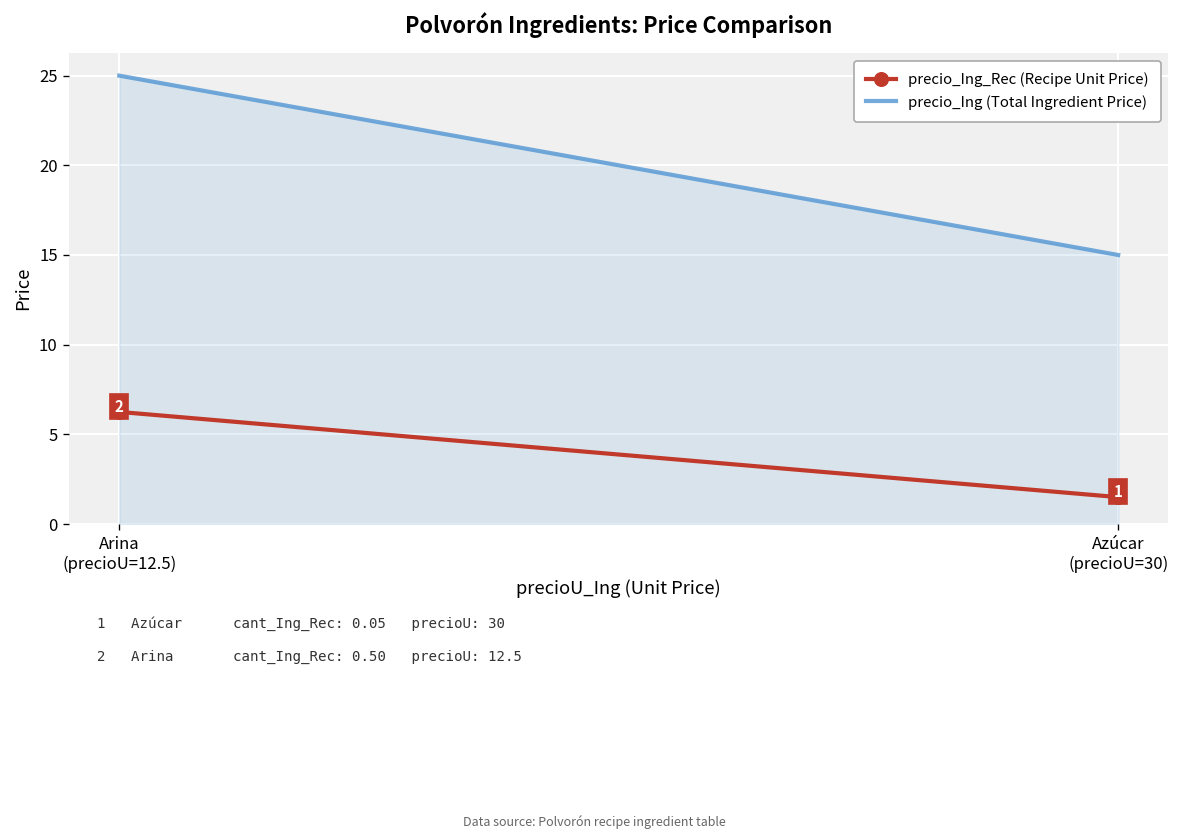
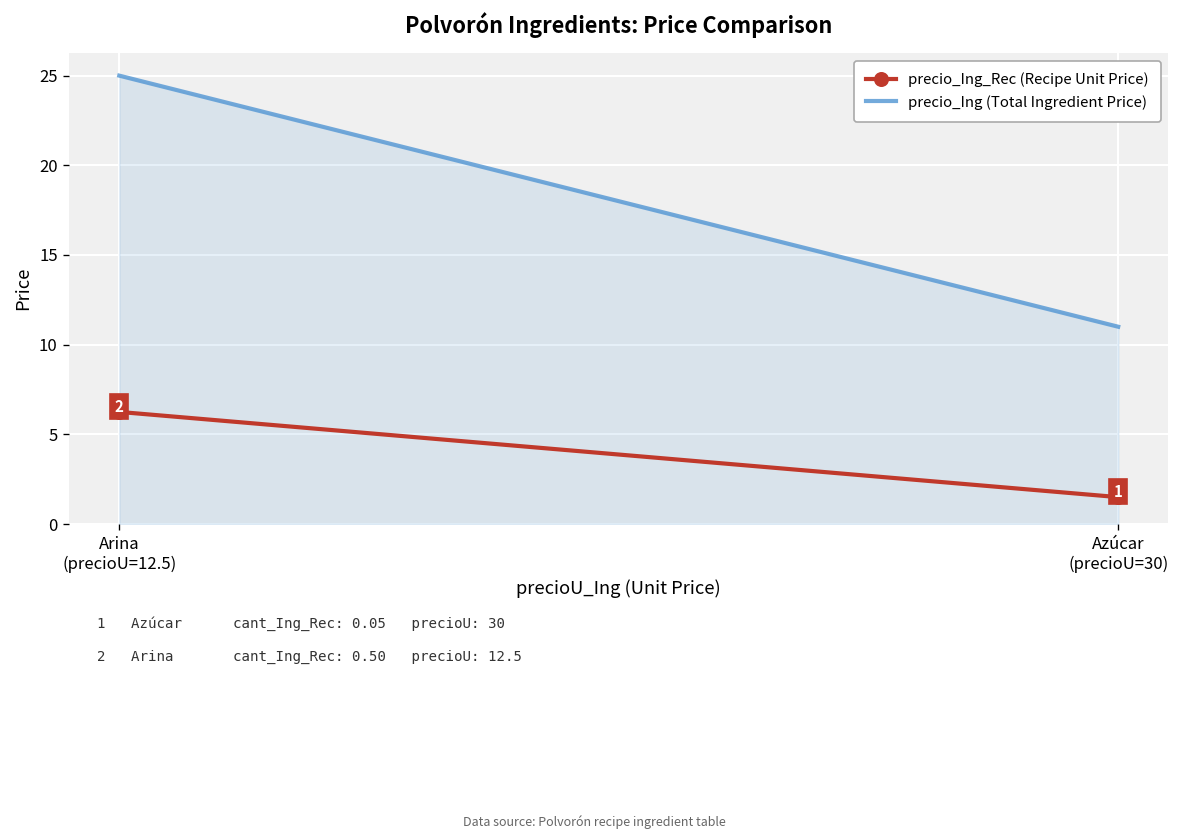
  {
    "precio_Ing (Total Ingredient Price)": {
      "Arina (precioU=12.5)": 25,
-     "Azúcar (precioU=30)": 15
+     "Azúcar (precioU=30)": 11
    }
  }
